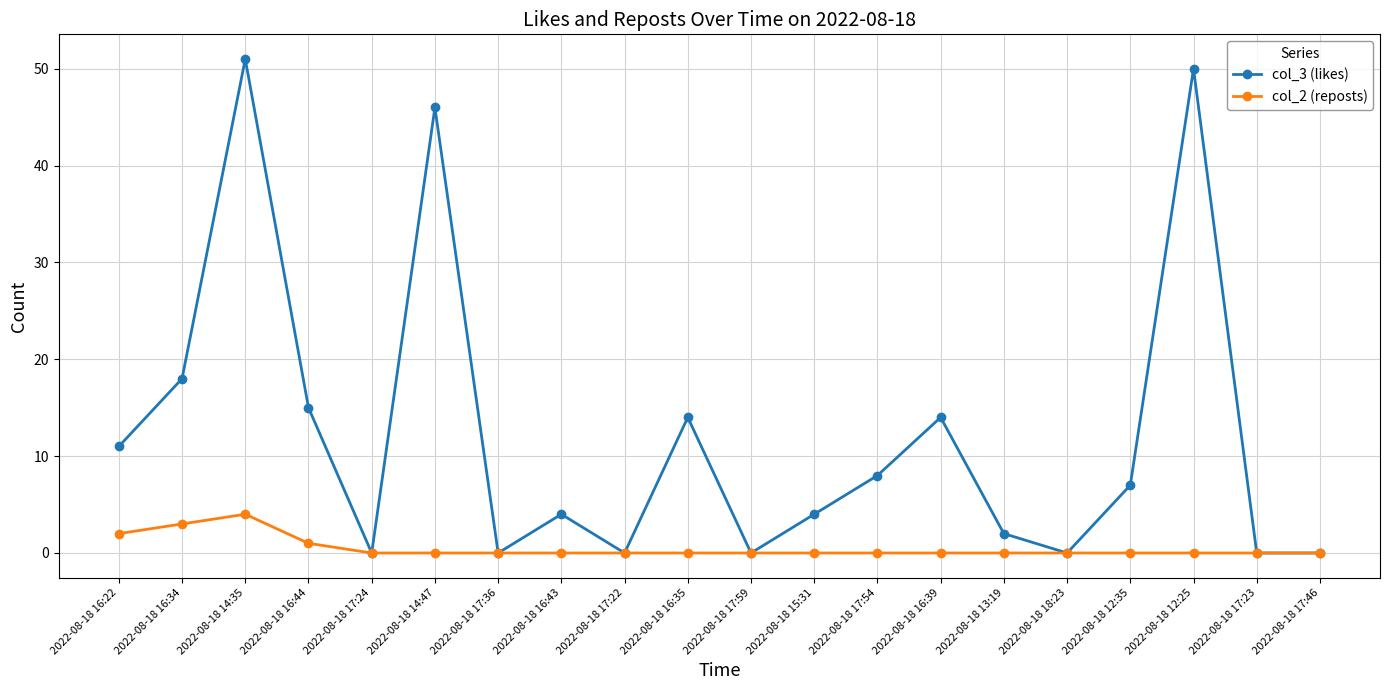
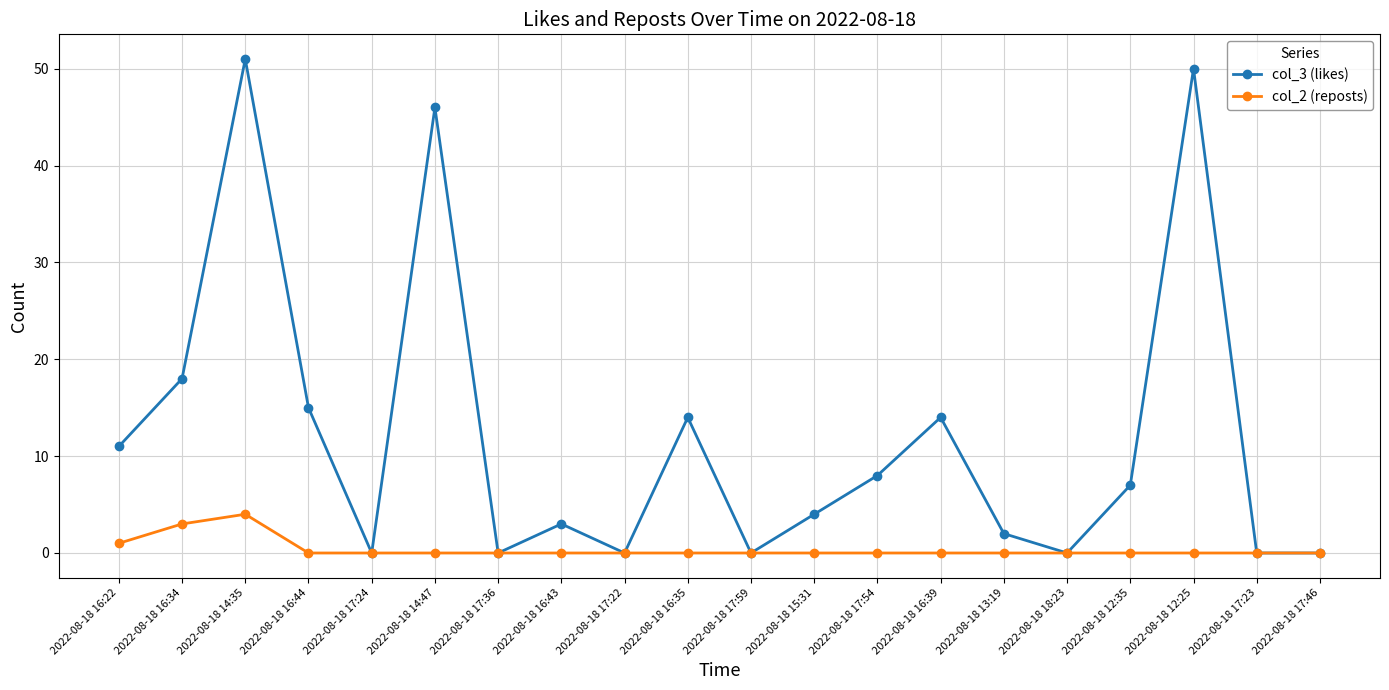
  {
    "col_3 (likes)": {
      "2022-08-18 16:22": 11,
      "2022-08-18 16:34": 18,
      "2022-08-18 14:35": 51,
      "2022-08-18 16:44": 15,
      "2022-08-18 14:47": 46,
-     "2022-08-18 16:43": 4,
+     "2022-08-18 16:43": 3,
      "2022-08-18 16:35": 14,
      "2022-08-18 15:31": 4,
      "2022-08-18 17:54": 8,
      "2022-08-18 16:39": 14,
      "2022-08-18 13:19": 2,
      "2022-08-18 12:35": 7,
      "2022-08-18 12:25": 50
    },
    "col_2 (reposts)": {
-     "2022-08-18 16:22": 2,
+     "2022-08-18 16:22": 1,
      "2022-08-18 16:34": 3,
      "2022-08-18 14:35": 4,
-     "2022-08-18 16:44": 1,
+     "2022-08-18 16:44": 0,
      "2022-08-18 14:47": 0,
      "2022-08-18 16:43": 0,
      "2022-08-18 16:35": 0,
      "2022-08-18 15:31": 0,
      "2022-08-18 17:54": 0,
      "2022-08-18 16:39": 0,
      "2022-08-18 13:19": 0,
      "2022-08-18 12:35": 0,
      "2022-08-18 12:25": 0
    }
  }
